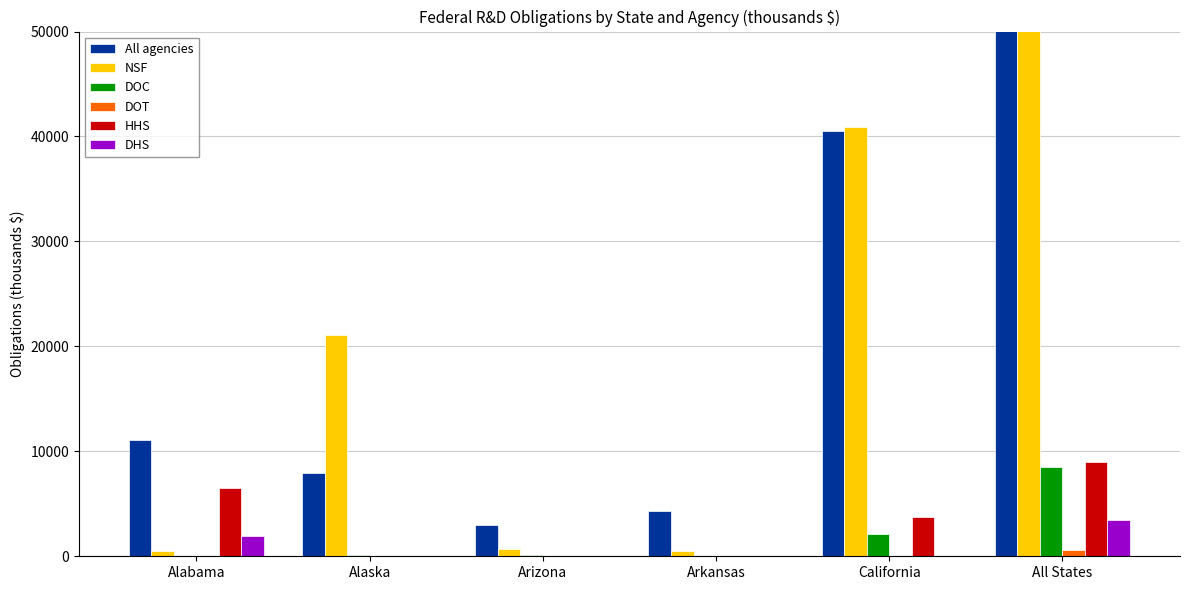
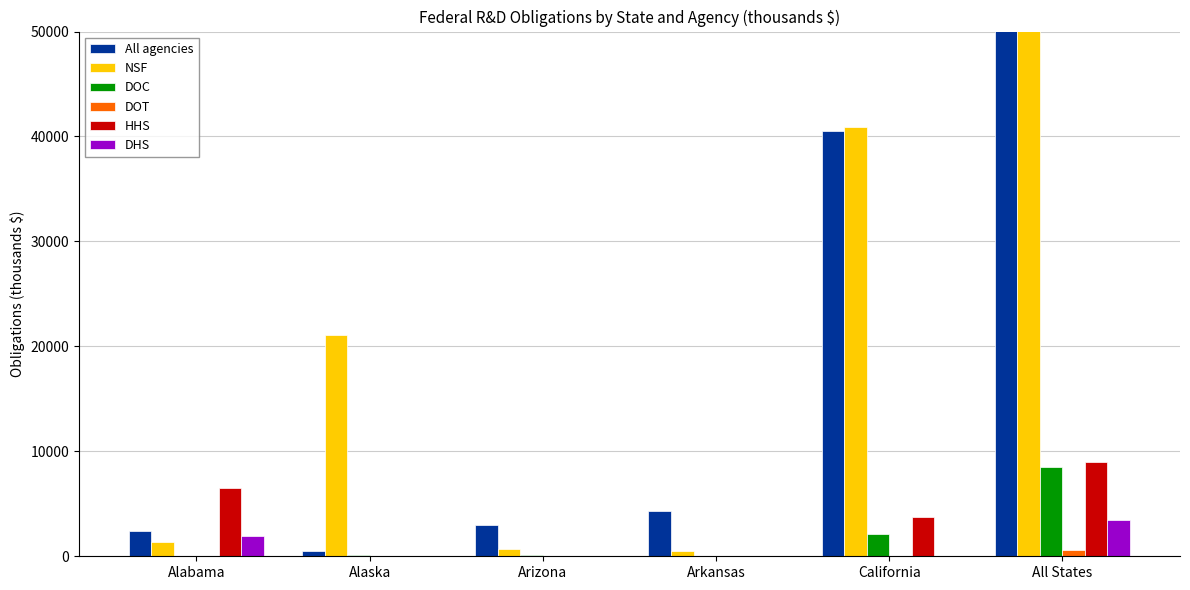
  {
    "All agencies": {
-     "Alabama": 11100,
-     "Alaska": 8000,
+     "Alabama": 2400,
+     "Alaska": 500,
      "Arizona": 3000,
      "Arkansas": 4300,
      "California": 40500
    },
    "NSF": {
-     "Alabama": 500,
+     "Alabama": 1400,
      "Alaska": 21000,
      "Arizona": 700,
      "Arkansas": 500,
      "California": 40900
    },
    "DOC": {
      "Arkansas": 0,
      "California": 2100,
      "All States": 8500
    },
    "DOT": {
      "Alabama": 0,
      "Alaska": 0,
      "Arizona": 0,
      "California": 0,
      "All States": 600
    },
    "HHS": {
      "Alabama": 6500,
      "Alaska": 0,
      "Arizona": 0,
      "Arkansas": 0,
      "California": 3800,
      "All States": 8900
    },
    "DHS": {
      "Alabama": 2000,
      "Alaska": 0,
      "Arizona": 0,
      "Arkansas": 0,
      "California": 0,
      "All States": 3400
    }
  }
